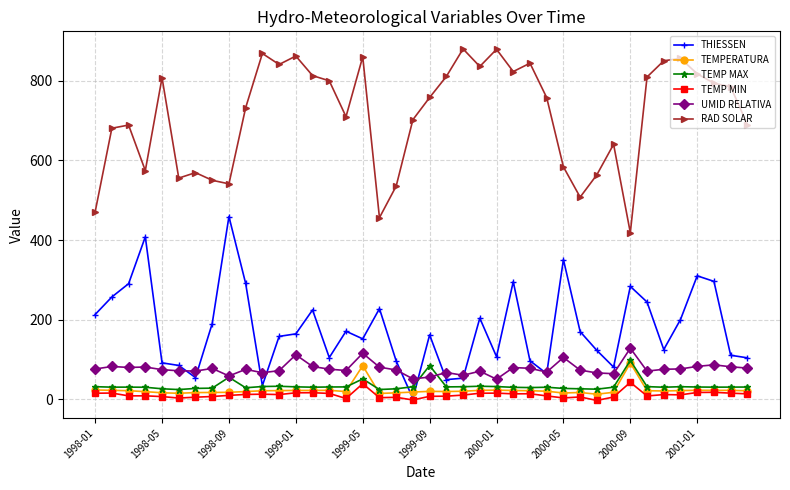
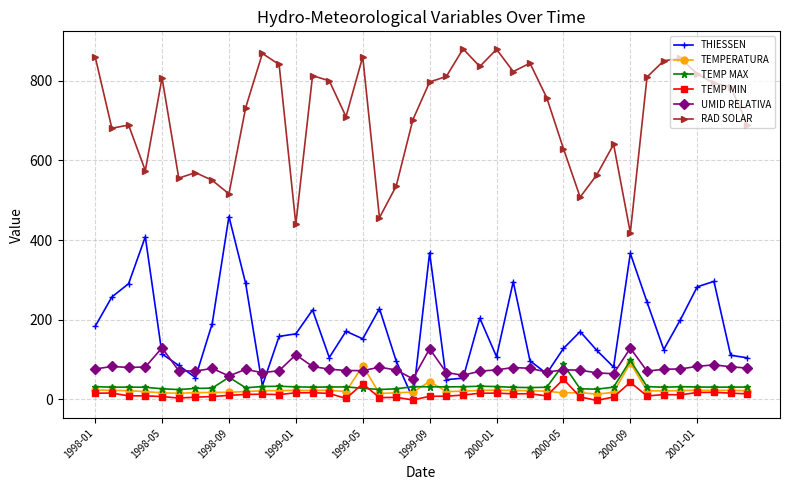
  {
    "THIESSEN": {
-     "1998-01": 210,
-     "1998-05": 90,
+     "1998-01": 180,
+     "1998-05": 110,
      "1998-09": 460,
      "1999-01": 160,
      "1999-05": 150,
-     "1999-09": 160,
+     "1999-09": 370,
      "2000-01": 110,
-     "2000-05": 350,
-     "2000-09": 280,
-     "2001-01": 310
+     "2000-05": 130,
+     "2000-09": 370,
+     "2001-01": 280
    },
    "TEMPERATURA": {
      "1998-01": 20,
      "1998-05": 20,
      "1998-09": 20,
      "1999-05": 80,
-     "1999-09": 20,
+     "1999-09": 40,
      "2000-01": 20,
      "2000-05": 20,
      "2000-09": 90
    },
    "TEMP MAX": {
      "1998-01": 30,
      "1998-05": 30,
      "1999-01": 30,
-     "1999-05": 50,
-     "1999-09": 80,
+     "1999-05": 30,
+     "1999-09": 30,
      "2000-01": 30,
-     "2000-05": 30,
+     "2000-05": 90,
      "2000-09": 100,
      "2001-01": 30
    },
    "TEMP MIN": {
      "1998-01": 20,
      "1998-05": 10,
      "1998-09": 10,
      "1999-05": 40,
      "1999-09": 10,
      "2000-01": 20,
-     "2000-05": 0,
+     "2000-05": 50,
      "2000-09": 40
    },
    "UMID RELATIVA": {
      "1998-01": 80,
-     "1998-05": 70,
+     "1998-05": 130,
      "1999-01": 110,
-     "1999-05": 120,
-     "1999-09": 60,
-     "2000-01": 50,
-     "2000-05": 110,
+     "1999-05": 70,
+     "1999-09": 130,
+     "2000-01": 70,
+     "2000-05": 70,
      "2000-09": 130,
      "2001-01": 80
    },
    "RAD SOLAR": {
-     "1998-01": 470,
+     "1998-01": 860,
      "1998-05": 810,
-     "1998-09": 540,
-     "1999-01": 860,
+     "1998-09": 520,
+     "1999-01": 440,
      "1999-05": 860,
-     "1999-09": 760,
+     "1999-09": 800,
      "2000-01": 880,
-     "2000-05": 580,
+     "2000-05": 630,
      "2000-09": 420
    }
  }
